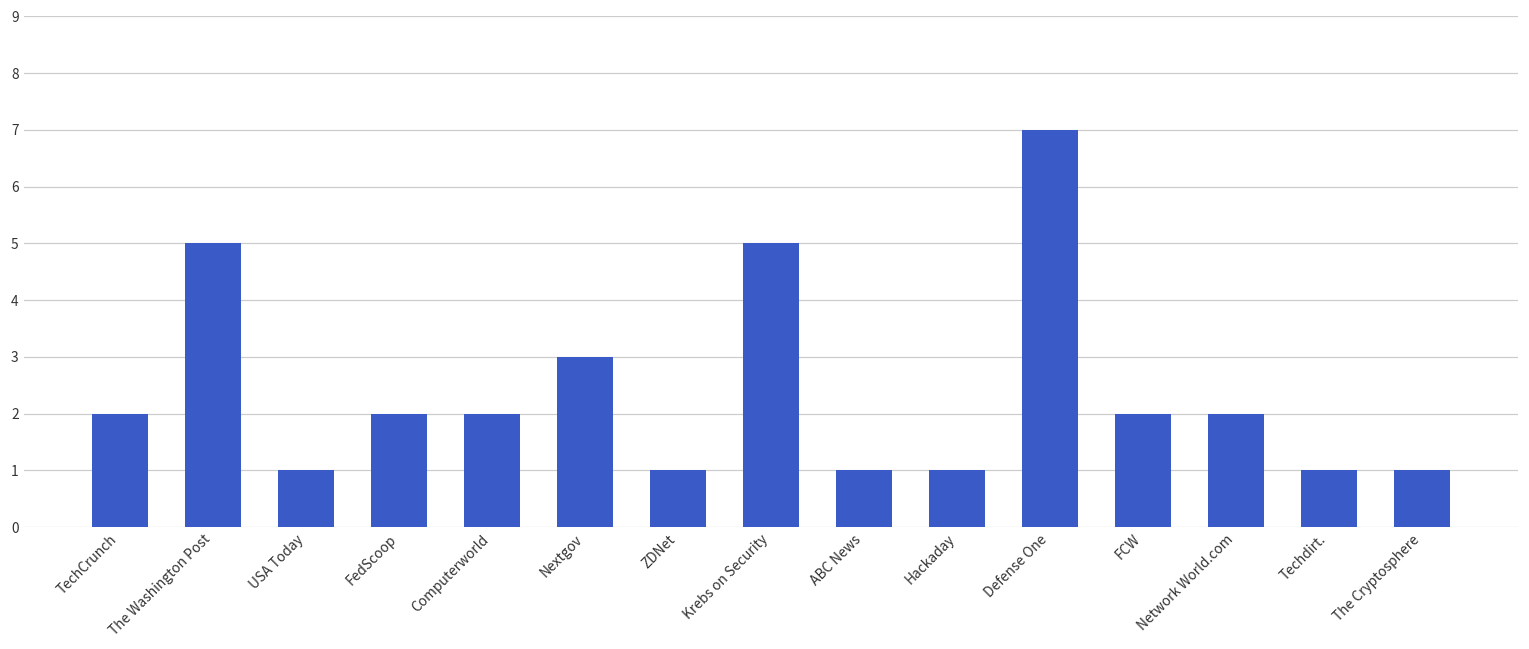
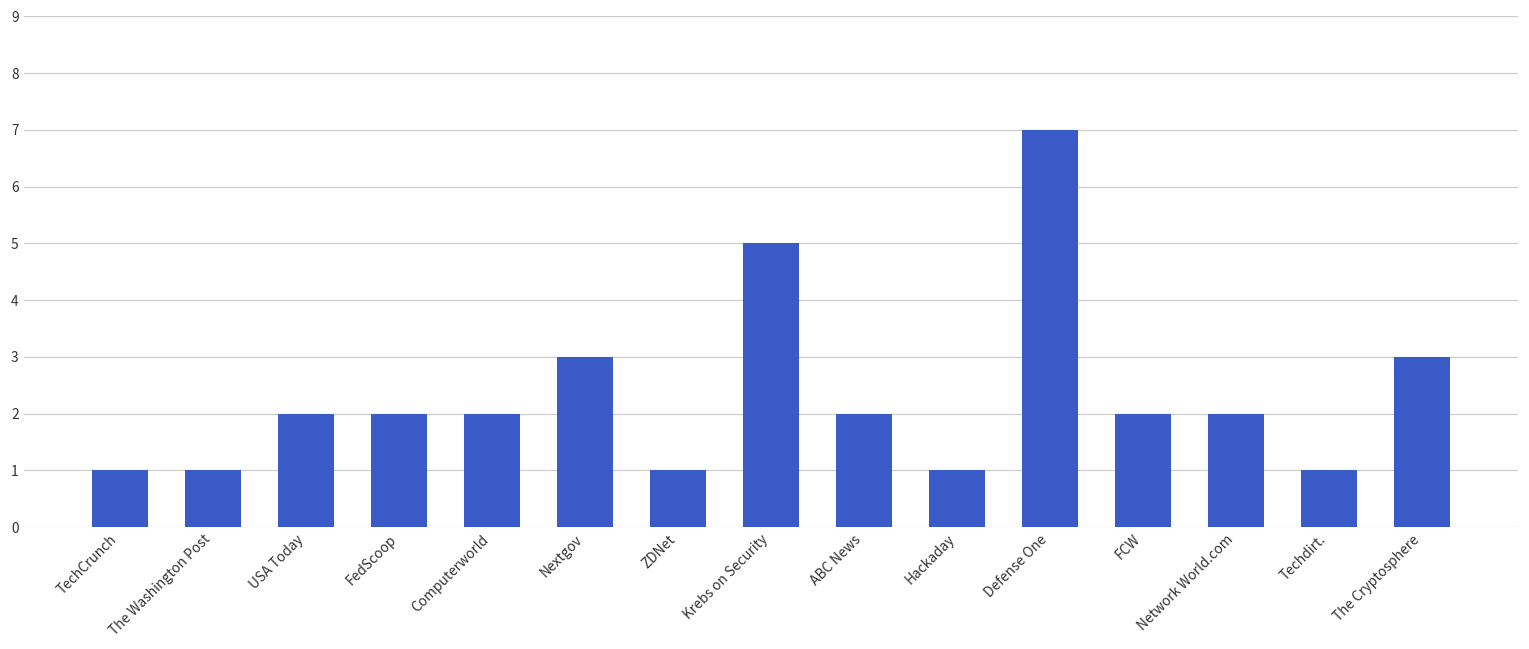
  {
-   "TechCrunch": 2,
-   "The Washington Post": 5,
-   "USA Today": 1,
+   "TechCrunch": 1,
+   "The Washington Post": 1,
+   "USA Today": 2,
    "FedScoop": 2,
    "Computerworld": 2,
    "Nextgov": 3,
    "ZDNet": 1,
    "Krebs on Security": 5,
-   "ABC News": 1,
+   "ABC News": 2,
    "Hackaday": 1,
    "Defense One": 7,
    "FCW": 2,
    "Network World.com": 2,
    "Techdirt.": 1,
-   "The Cryptosphere": 1
+   "The Cryptosphere": 3
  }
